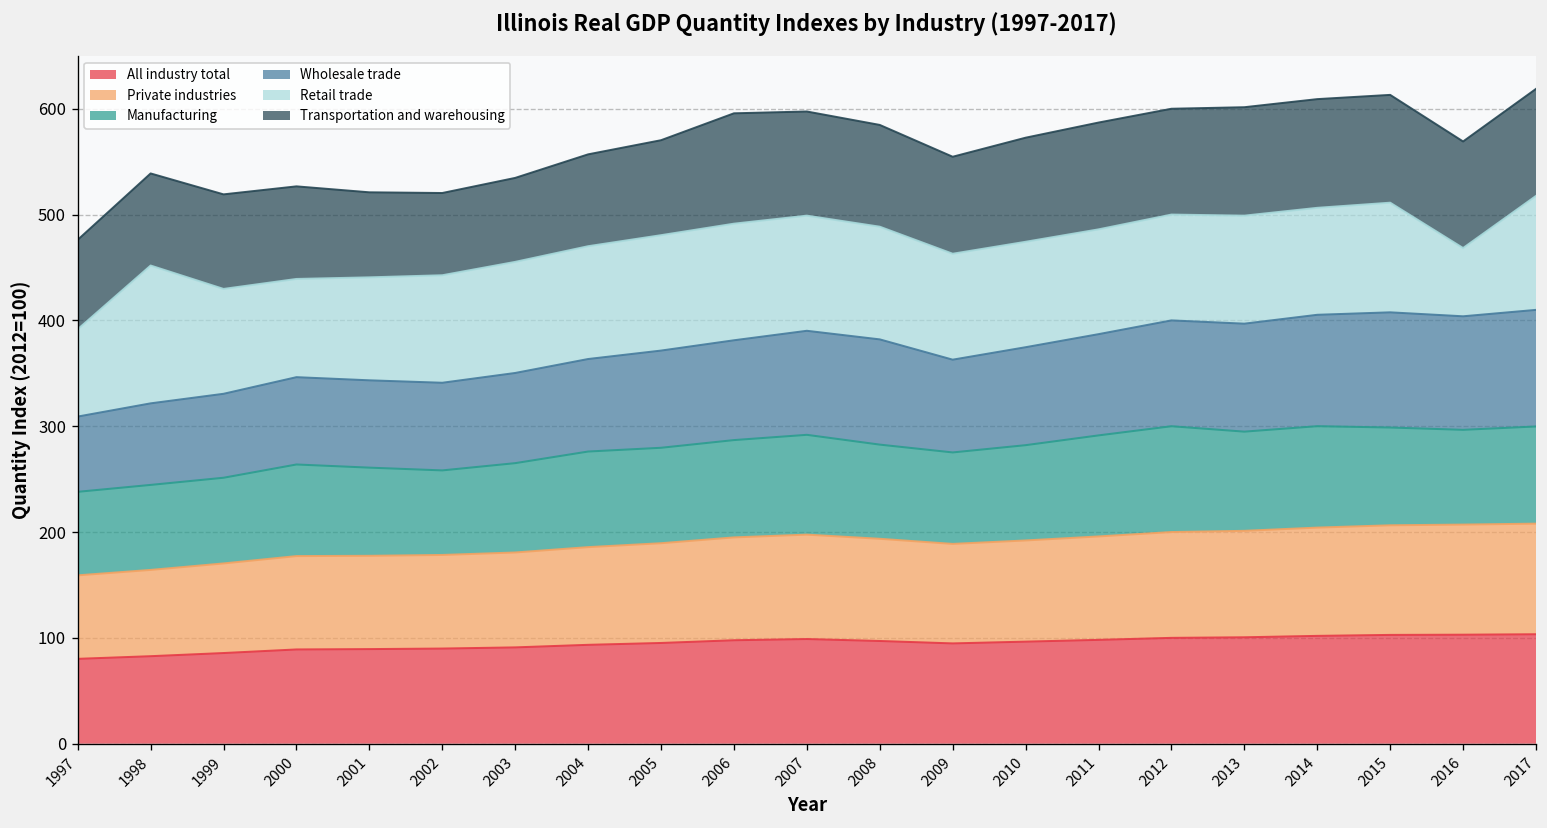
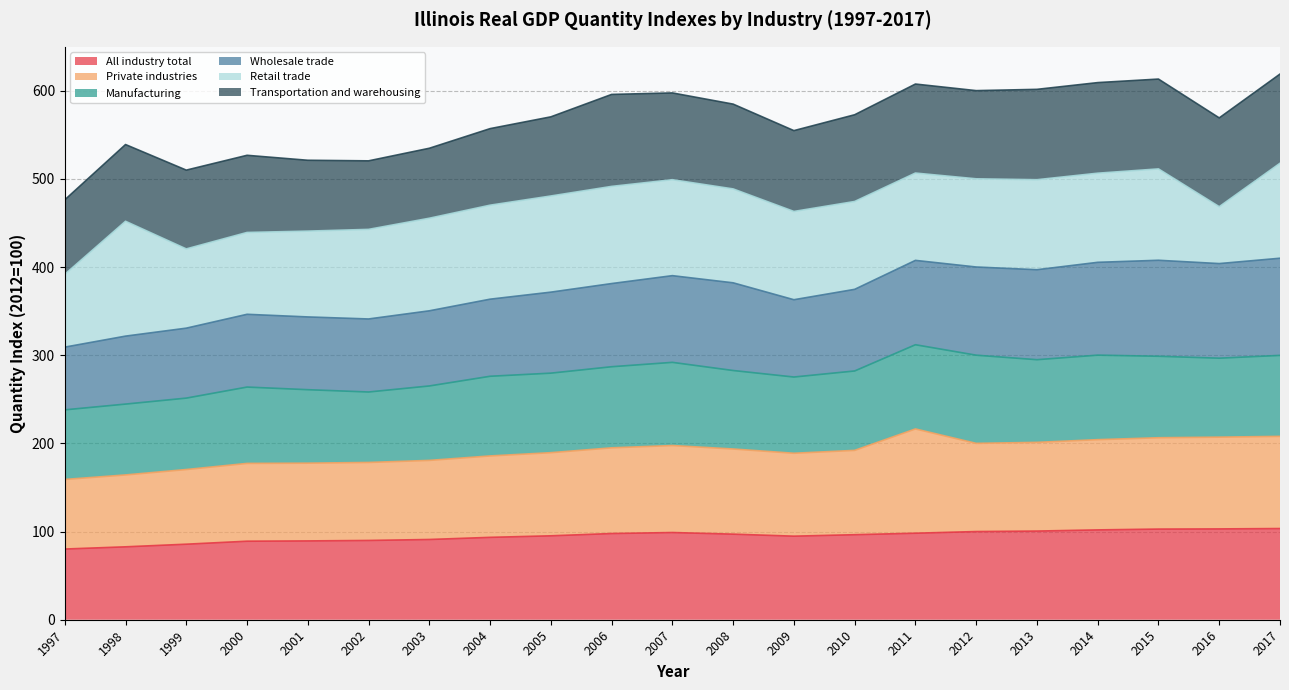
  {
    "All industry total": {
      "1997": 80,
      "1998": 80,
      "1999": 90,
      "2000": 90,
      "2001": 90,
      "2002": 90,
      "2003": 90,
      "2004": 90,
      "2005": 100,
      "2006": 100,
      "2007": 100,
      "2008": 100,
      "2009": 90,
      "2010": 100,
      "2011": 100,
      "2012": 100,
      "2013": 100,
      "2014": 100,
      "2015": 100,
      "2016": 100,
      "2017": 100
    },
    "Private industries": {
      "1997": 80,
      "1998": 80,
      "1999": 80,
      "2000": 90,
      "2001": 90,
      "2002": 90,
      "2003": 90,
      "2004": 90,
      "2005": 90,
      "2006": 100,
      "2007": 100,
      "2008": 100,
      "2009": 90,
      "2010": 100,
-     "2011": 100,
+     "2011": 120,
      "2012": 100,
      "2013": 100,
      "2014": 100,
      "2015": 100,
      "2016": 100,
      "2017": 100
    },
    "Retail trade": {
      "1997": 80,
      "1998": 130,
-     "1999": 100,
+     "1999": 90,
      "2000": 90,
      "2001": 100,
      "2002": 100,
      "2003": 100,
      "2004": 110,
      "2005": 110,
      "2006": 110,
      "2007": 110,
      "2008": 110,
      "2009": 100,
      "2010": 100,
      "2011": 100,
      "2012": 100,
      "2013": 100,
      "2014": 100,
      "2015": 100,
      "2016": 60,
      "2017": 110
    },
    "Transportation and warehousing": {
      "1997": 80,
      "1998": 90,
      "1999": 90,
      "2000": 90,
      "2001": 80,
      "2002": 80,
      "2003": 80,
      "2004": 90,
      "2005": 90,
      "2006": 100,
      "2007": 100,
      "2008": 100,
      "2009": 90,
      "2010": 100,
      "2011": 100,
      "2012": 100,
      "2013": 100,
      "2014": 100,
      "2015": 100,
      "2016": 100,
      "2017": 100
    }
  }
